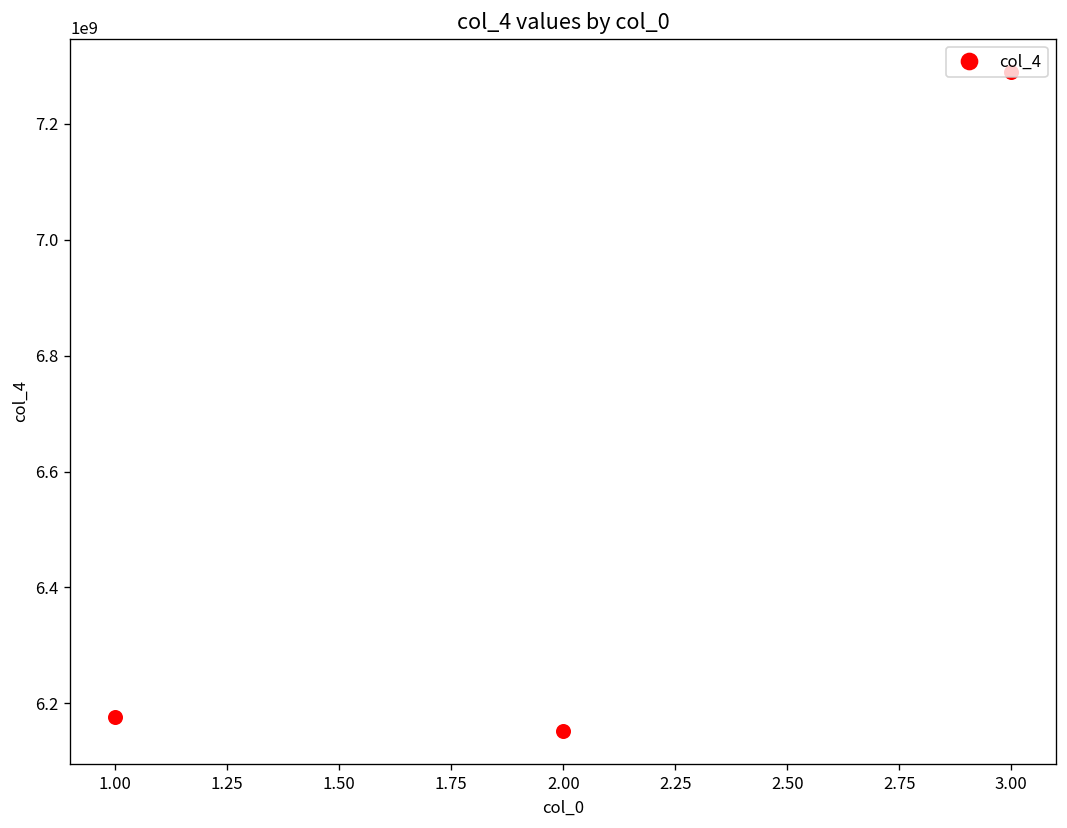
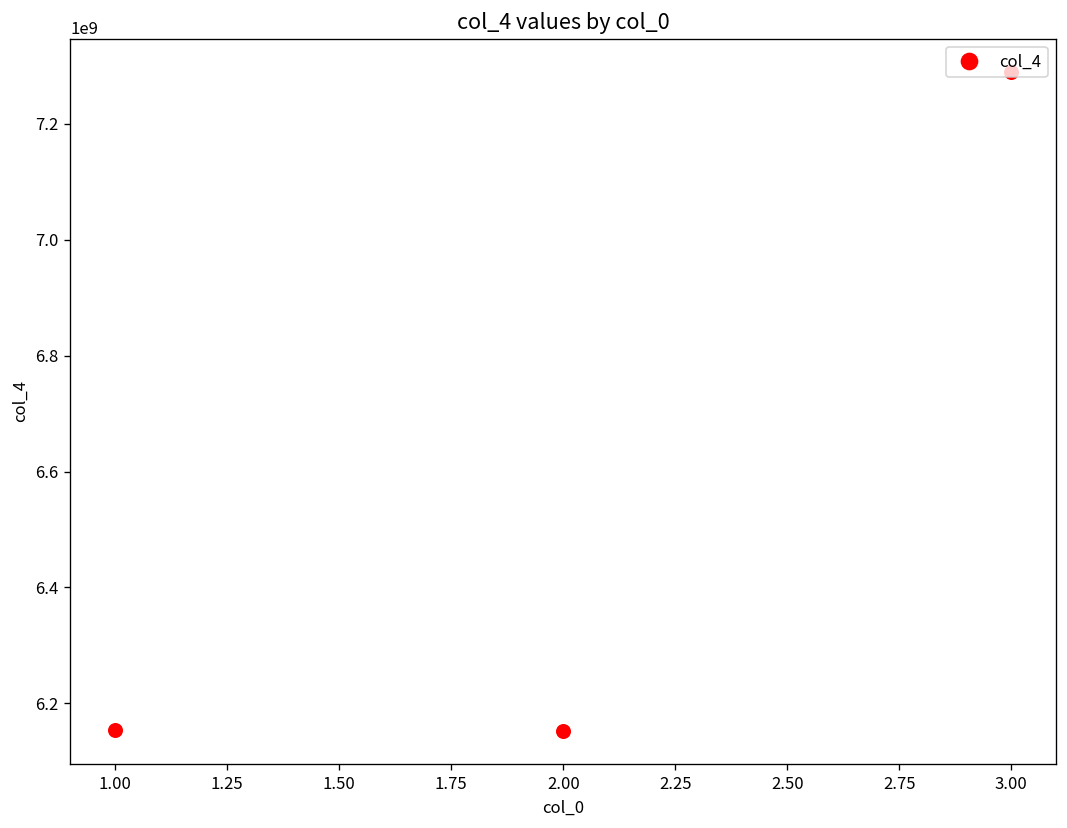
  {
-   "1.00": 6180000000,
+   "1.00": 6150000000,
    "2.00": 6150000000
  }
